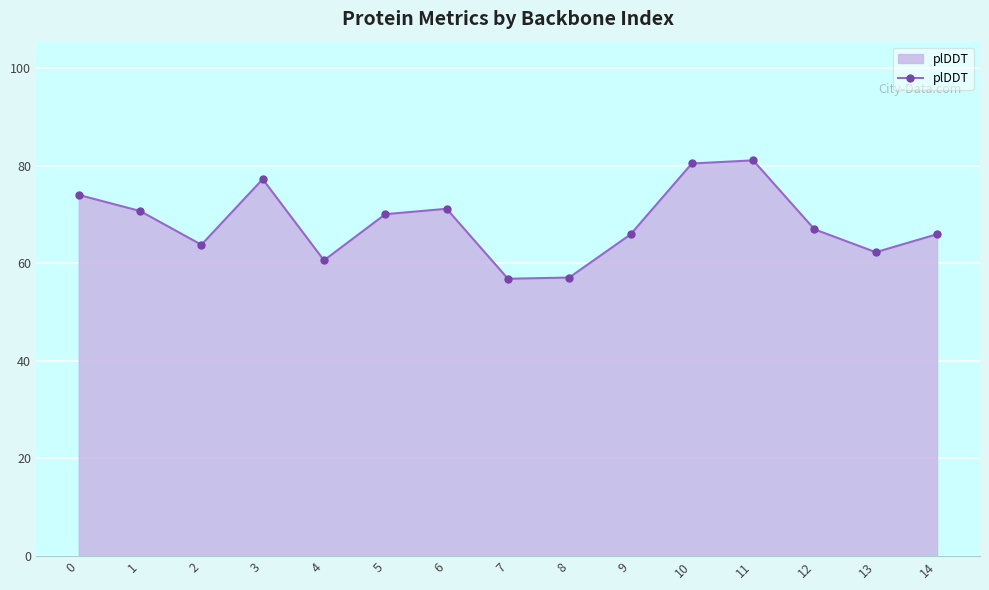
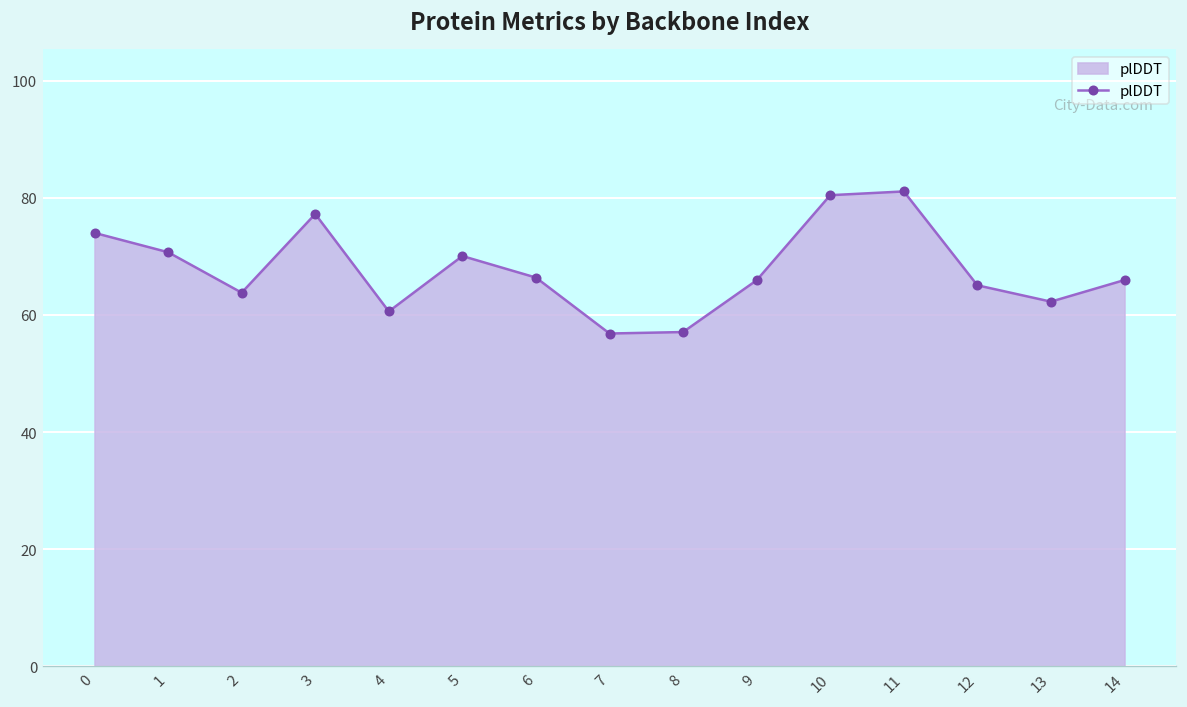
  {
    "0": 74,
    "1": 71,
    "2": 64,
    "3": 77,
    "4": 61,
    "5": 70,
-   "6": 71,
+   "6": 66,
    "7": 57,
    "8": 57,
    "9": 66,
    "10": 80,
    "11": 81,
-   "12": 67,
+   "12": 65,
    "13": 62,
    "14": 66
  }
